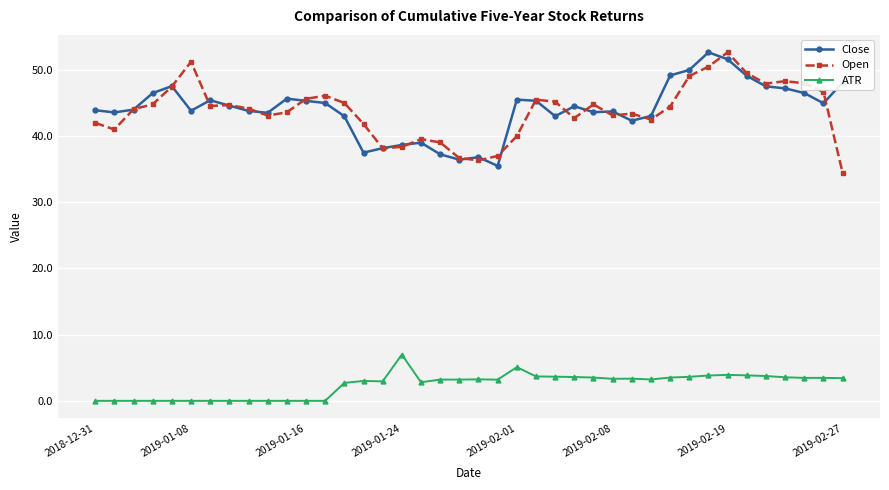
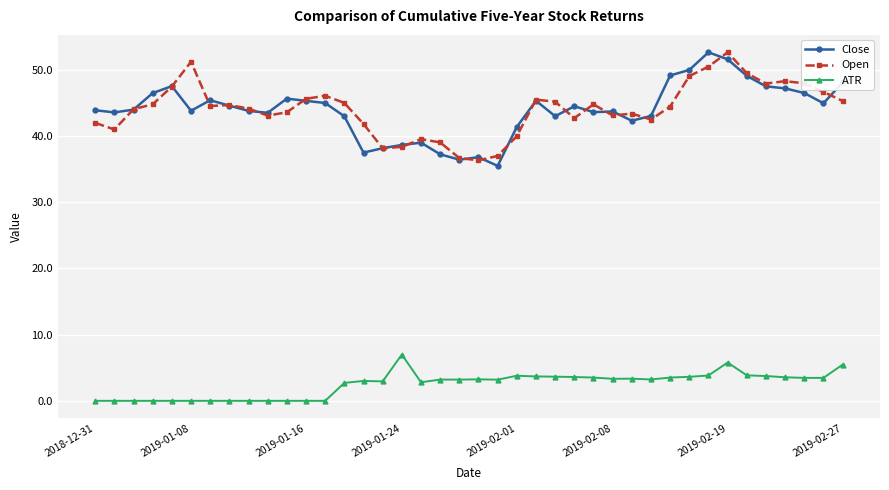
  {
    "Close": {
      "2018-12-31": 44,
      "2019-01-08": 44,
-     "2019-02-01": 46,
+     "2019-02-01": 41,
      "2019-02-08": 44,
      "2019-02-19": 52
    },
    "Open": {
      "2018-12-31": 42,
      "2019-01-08": 51,
      "2019-02-01": 40,
      "2019-02-08": 43,
      "2019-02-19": 53,
-     "2019-02-27": 34
+     "2019-02-27": 45
    },
    "ATR": {
      "2018-12-31": 0,
      "2019-01-08": 0,
      "2019-01-16": 0,
      "2019-01-24": 7,
-     "2019-02-01": 5,
+     "2019-02-01": 4,
      "2019-02-08": 3,
-     "2019-02-19": 4,
-     "2019-02-27": 3
+     "2019-02-19": 6,
+     "2019-02-27": 5
    }
  }
